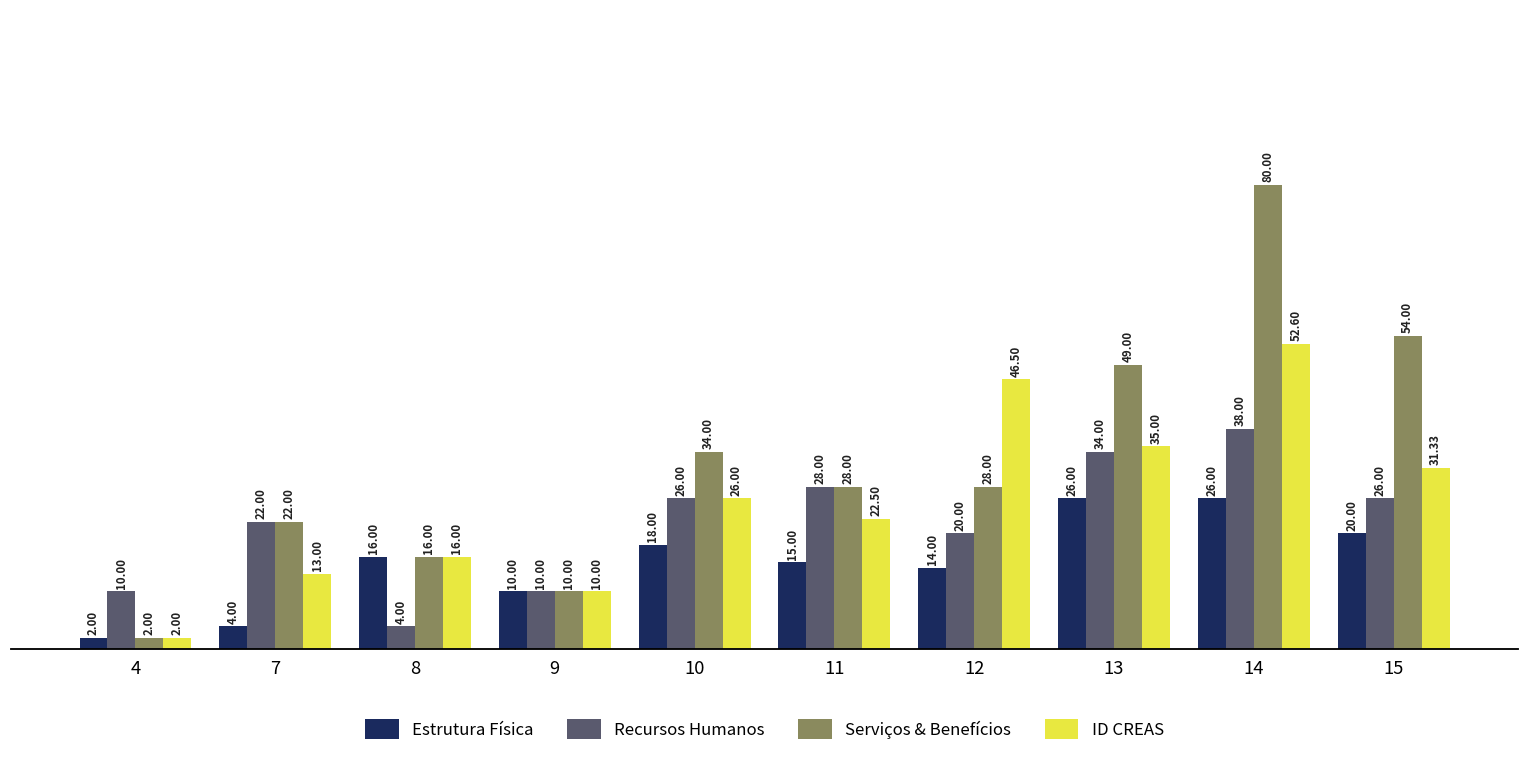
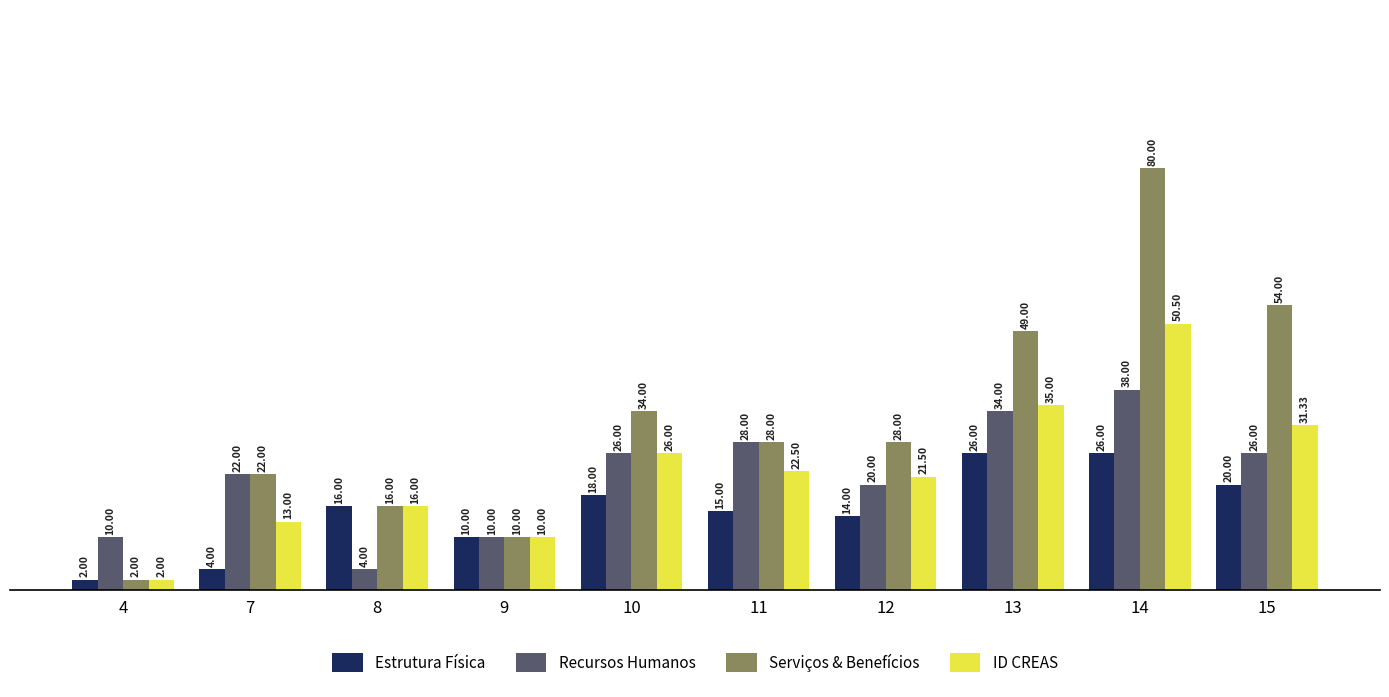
  {
    "Estrutura Física": {
      "4": 2.00,
      "7": 4.00,
      "8": 16.00,
      "9": 10.00,
      "10": 18.00,
      "11": 15.00,
      "12": 14.00,
      "13": 26.00,
      "14": 26.00,
      "15": 20.00
    },
    "Recursos Humanos": {
      "4": 10.00,
      "7": 22.00,
      "8": 4.00,
      "9": 10.00,
      "10": 26.00,
      "11": 28.00,
      "12": 20.00,
      "13": 34.00,
      "14": 38.00,
      "15": 26.00
    },
    "Serviços & Benefícios": {
      "4": 2.00,
      "7": 22.00,
      "8": 16.00,
      "9": 10.00,
      "10": 34.00,
      "11": 28.00,
      "12": 28.00,
      "13": 49.00,
      "14": 80.00,
      "15": 54.00
    },
    "ID CREAS": {
      "4": 2.00,
      "7": 13.00,
      "8": 16.00,
      "9": 10.00,
      "10": 26.00,
      "11": 22.50,
-     "12": 46.50,
+     "12": 21.50,
      "13": 35.00,
-     "14": 52.60,
+     "14": 50.50,
      "15": 31.33
    }
  }
